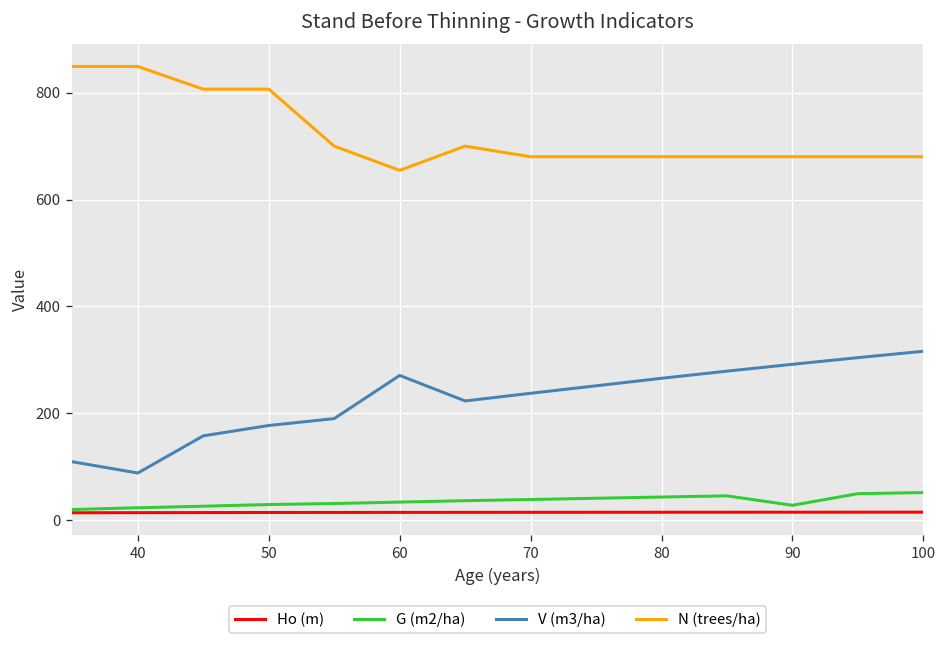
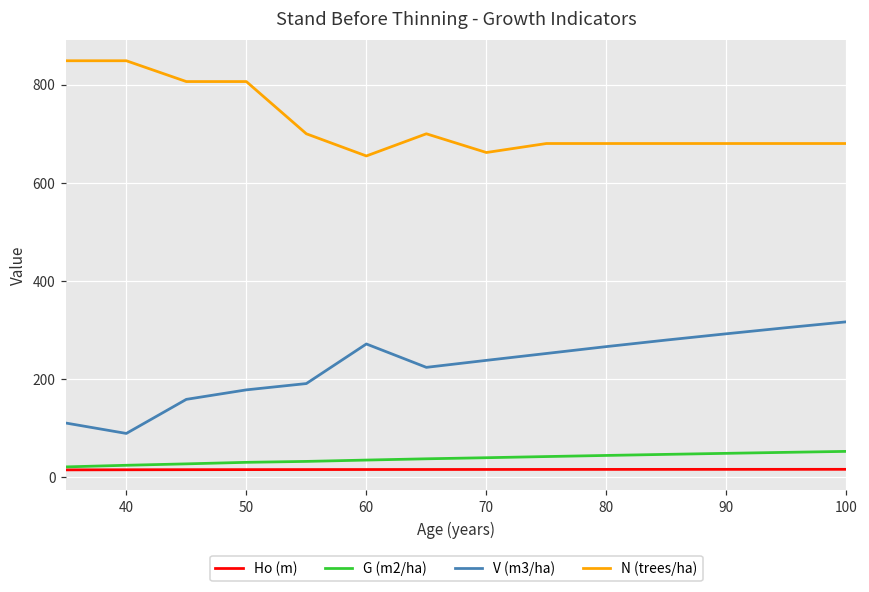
  {
    "Ho (m)": {
      "40": 10,
      "50": 10,
      "60": 20,
      "70": 20,
      "80": 20,
      "90": 20,
      "100": 20
    },
    "G (m2/ha)": {
      "40": 20,
      "50": 30,
      "60": 30,
      "70": 40,
      "80": 40,
-     "90": 30,
+     "90": 50,
      "100": 50
    },
    "V (m3/ha)": {
      "40": 90,
      "50": 180,
      "60": 270,
      "70": 240,
      "80": 270,
      "90": 290,
      "100": 320
    },
    "N (trees/ha)": {
      "40": 850,
      "50": 810,
      "60": 650,
-     "70": 680,
+     "70": 660,
      "80": 680,
      "90": 680,
      "100": 680
    }
  }
